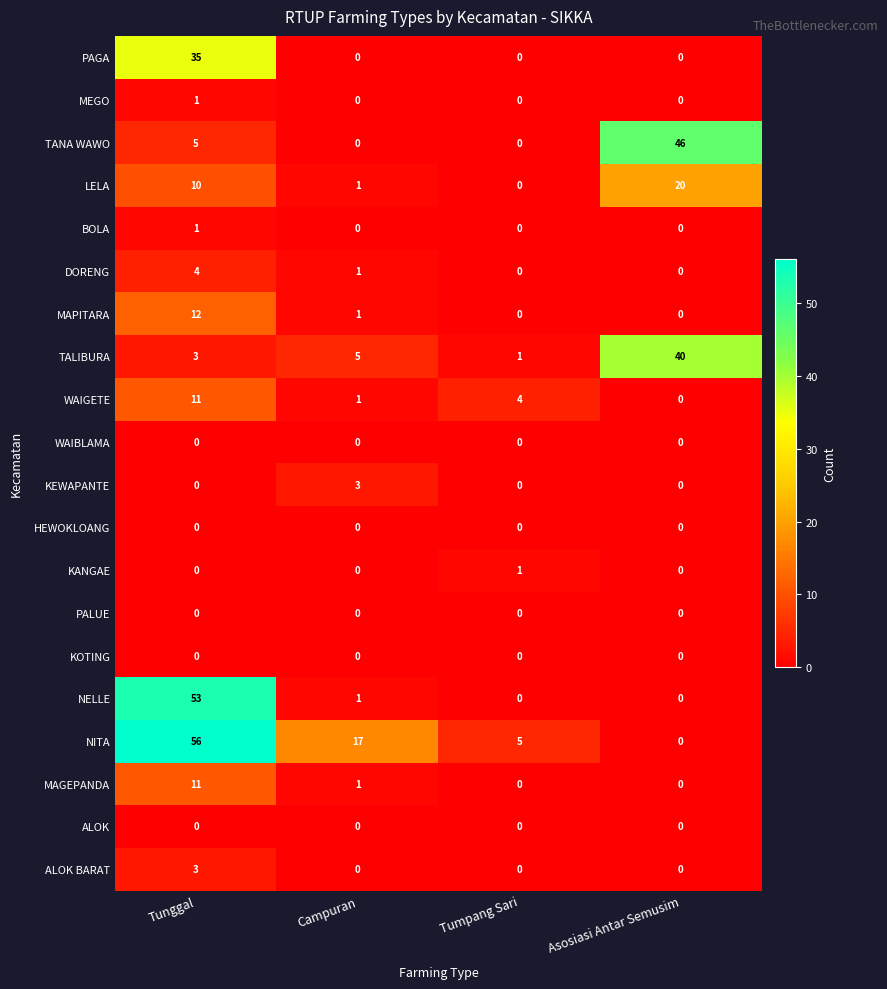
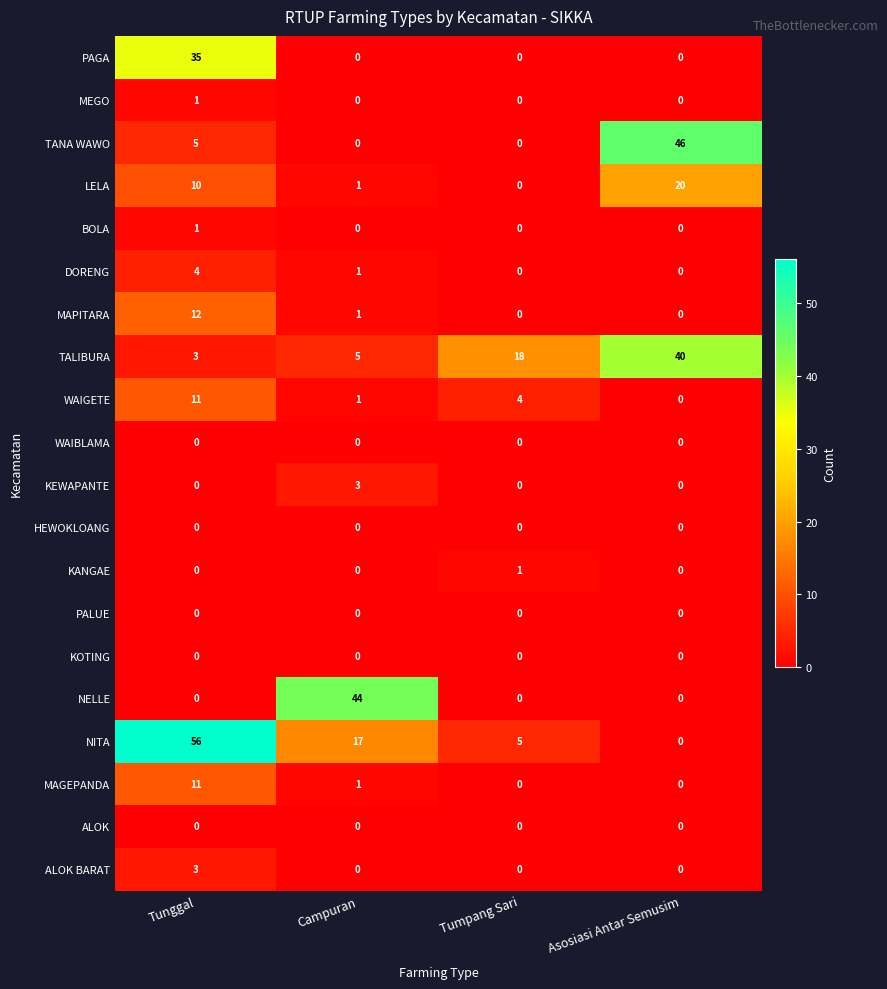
  {
    "PAGA": {
      "Tunggal": 35,
      "Campuran": 0,
      "Tumpang Sari": 0,
      "Asosiasi Antar Semusim": 0
    },
    "MEGO": {
      "Tunggal": 1,
      "Campuran": 0,
      "Tumpang Sari": 0,
      "Asosiasi Antar Semusim": 0
    },
    "TANA WAWO": {
      "Tunggal": 5,
      "Campuran": 0,
      "Tumpang Sari": 0,
      "Asosiasi Antar Semusim": 46
    },
    "LELA": {
      "Tunggal": 10,
      "Campuran": 1,
      "Tumpang Sari": 0,
      "Asosiasi Antar Semusim": 20
    },
    "BOLA": {
      "Tunggal": 1,
      "Campuran": 0,
      "Tumpang Sari": 0,
      "Asosiasi Antar Semusim": 0
    },
    "DORENG": {
      "Tunggal": 4,
      "Campuran": 1,
      "Tumpang Sari": 0,
      "Asosiasi Antar Semusim": 0
    },
    "MAPITARA": {
      "Tunggal": 12,
      "Campuran": 1,
      "Tumpang Sari": 0,
      "Asosiasi Antar Semusim": 0
    },
    "TALIBURA": {
      "Tunggal": 3,
      "Campuran": 5,
-     "Tumpang Sari": 1,
+     "Tumpang Sari": 18,
      "Asosiasi Antar Semusim": 40
    },
    "WAIGETE": {
      "Tunggal": 11,
      "Campuran": 1,
      "Tumpang Sari": 4,
      "Asosiasi Antar Semusim": 0
    },
    "WAIBLAMA": {
      "Tunggal": 0,
      "Campuran": 0,
      "Tumpang Sari": 0,
      "Asosiasi Antar Semusim": 0
    },
    "KEWAPANTE": {
      "Tunggal": 0,
      "Campuran": 3,
      "Tumpang Sari": 0,
      "Asosiasi Antar Semusim": 0
    },
    "HEWOKLOANG": {
      "Tunggal": 0,
      "Campuran": 0,
      "Tumpang Sari": 0,
      "Asosiasi Antar Semusim": 0
    },
    "KANGAE": {
      "Tunggal": 0,
      "Campuran": 0,
      "Tumpang Sari": 1,
      "Asosiasi Antar Semusim": 0
    },
    "PALUE": {
      "Tunggal": 0,
      "Campuran": 0,
      "Tumpang Sari": 0,
      "Asosiasi Antar Semusim": 0
    },
    "KOTING": {
      "Tunggal": 0,
      "Campuran": 0,
      "Tumpang Sari": 0,
      "Asosiasi Antar Semusim": 0
    },
    "NELLE": {
-     "Tunggal": 53,
-     "Campuran": 1,
+     "Tunggal": 0,
+     "Campuran": 44,
      "Tumpang Sari": 0,
      "Asosiasi Antar Semusim": 0
    },
    "NITA": {
      "Tunggal": 56,
      "Campuran": 17,
      "Tumpang Sari": 5,
      "Asosiasi Antar Semusim": 0
    },
    "MAGEPANDA": {
      "Tunggal": 11,
      "Campuran": 1,
      "Tumpang Sari": 0,
      "Asosiasi Antar Semusim": 0
    },
    "ALOK": {
      "Tunggal": 0,
      "Campuran": 0,
      "Tumpang Sari": 0,
      "Asosiasi Antar Semusim": 0
    },
    "ALOK BARAT": {
      "Tunggal": 3,
      "Campuran": 0,
      "Tumpang Sari": 0,
      "Asosiasi Antar Semusim": 0
    }
  }
